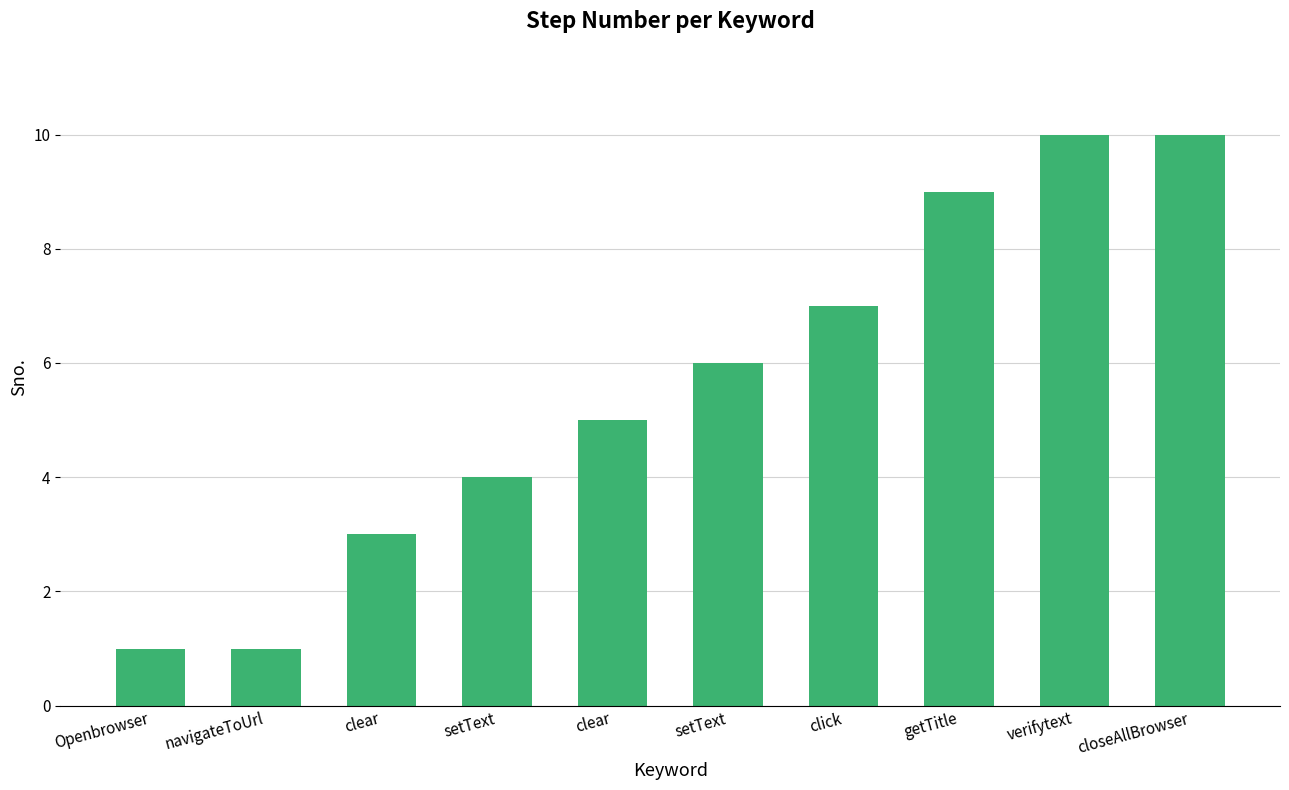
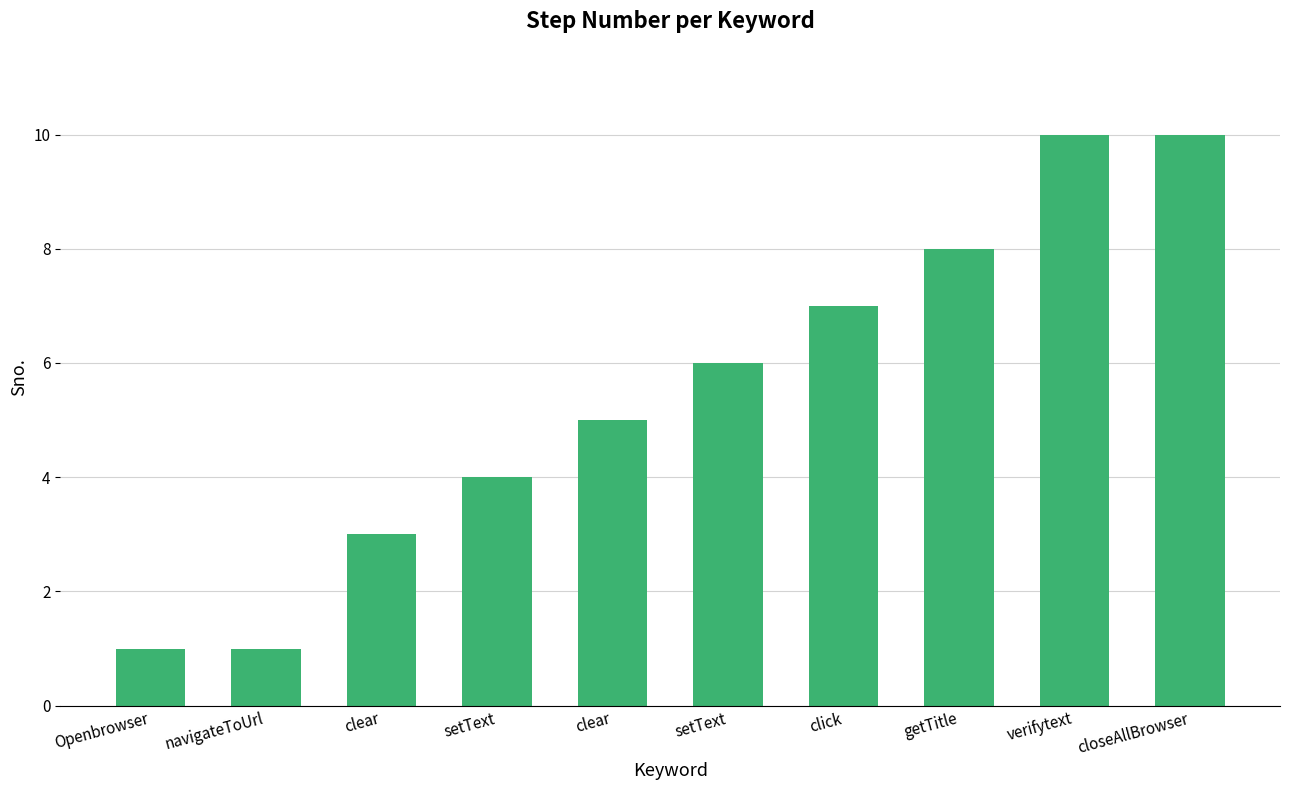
  {
    "Openbrowser": 1,
    "navigateToUrl": 1,
    "click": 7,
-   "getTitle": 9,
+   "getTitle": 8,
    "verifytext": 10,
    "closeAllBrowser": 10
  }
